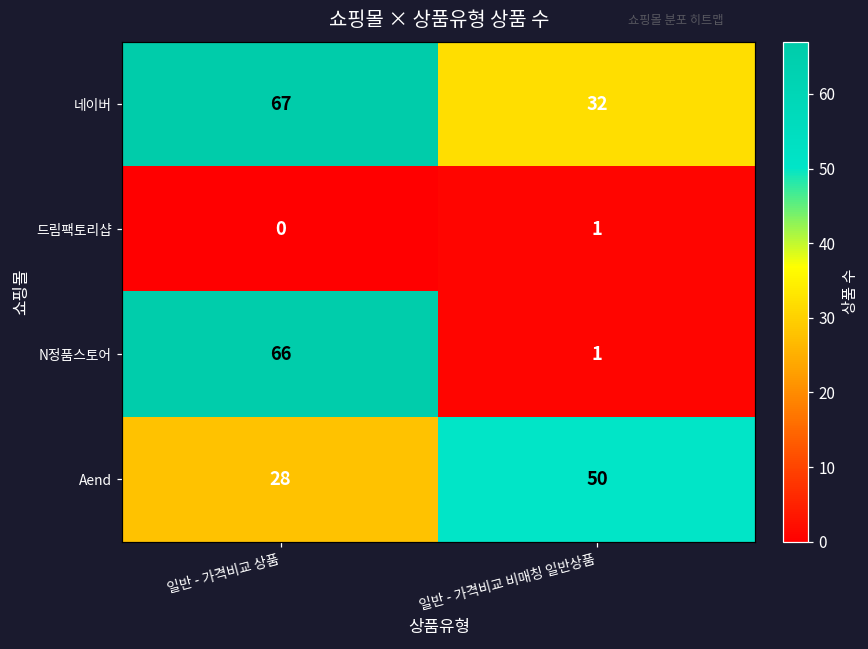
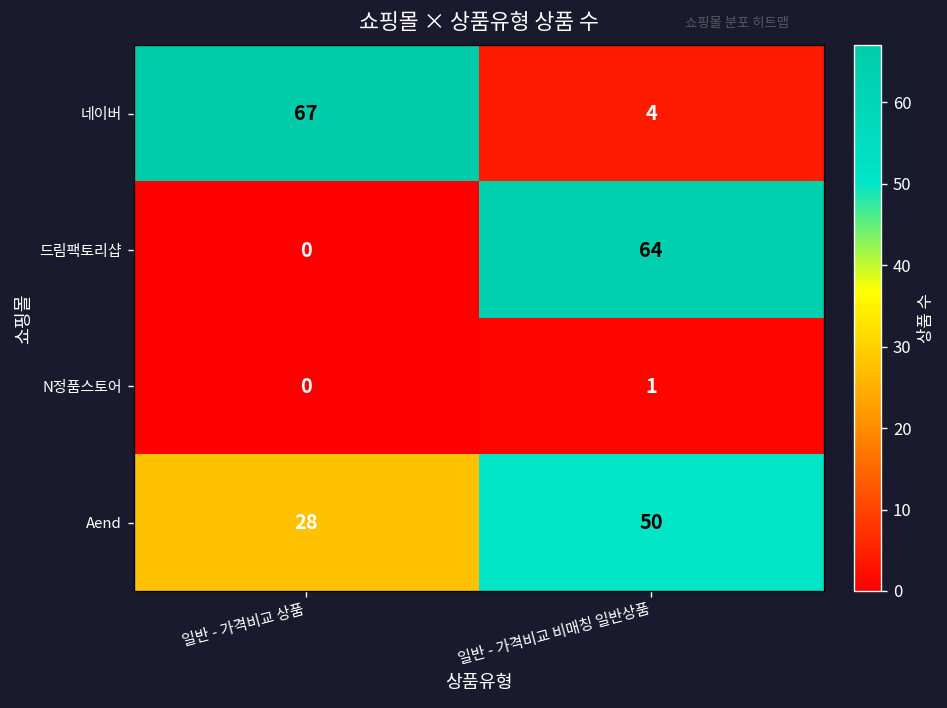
  {
    "네이버": {
      "일반 - 가격비교 상품": 67,
-     "일반 - 가격비교 비매칭 일반상품": 32
+     "일반 - 가격비교 비매칭 일반상품": 4
    },
    "드림팩토리샵": {
      "일반 - 가격비교 상품": 0,
-     "일반 - 가격비교 비매칭 일반상품": 1
+     "일반 - 가격비교 비매칭 일반상품": 64
    },
    "N정품스토어": {
-     "일반 - 가격비교 상품": 66,
+     "일반 - 가격비교 상품": 0,
      "일반 - 가격비교 비매칭 일반상품": 1
    },
    "Aend": {
      "일반 - 가격비교 상품": 28,
      "일반 - 가격비교 비매칭 일반상품": 50
    }
  }
